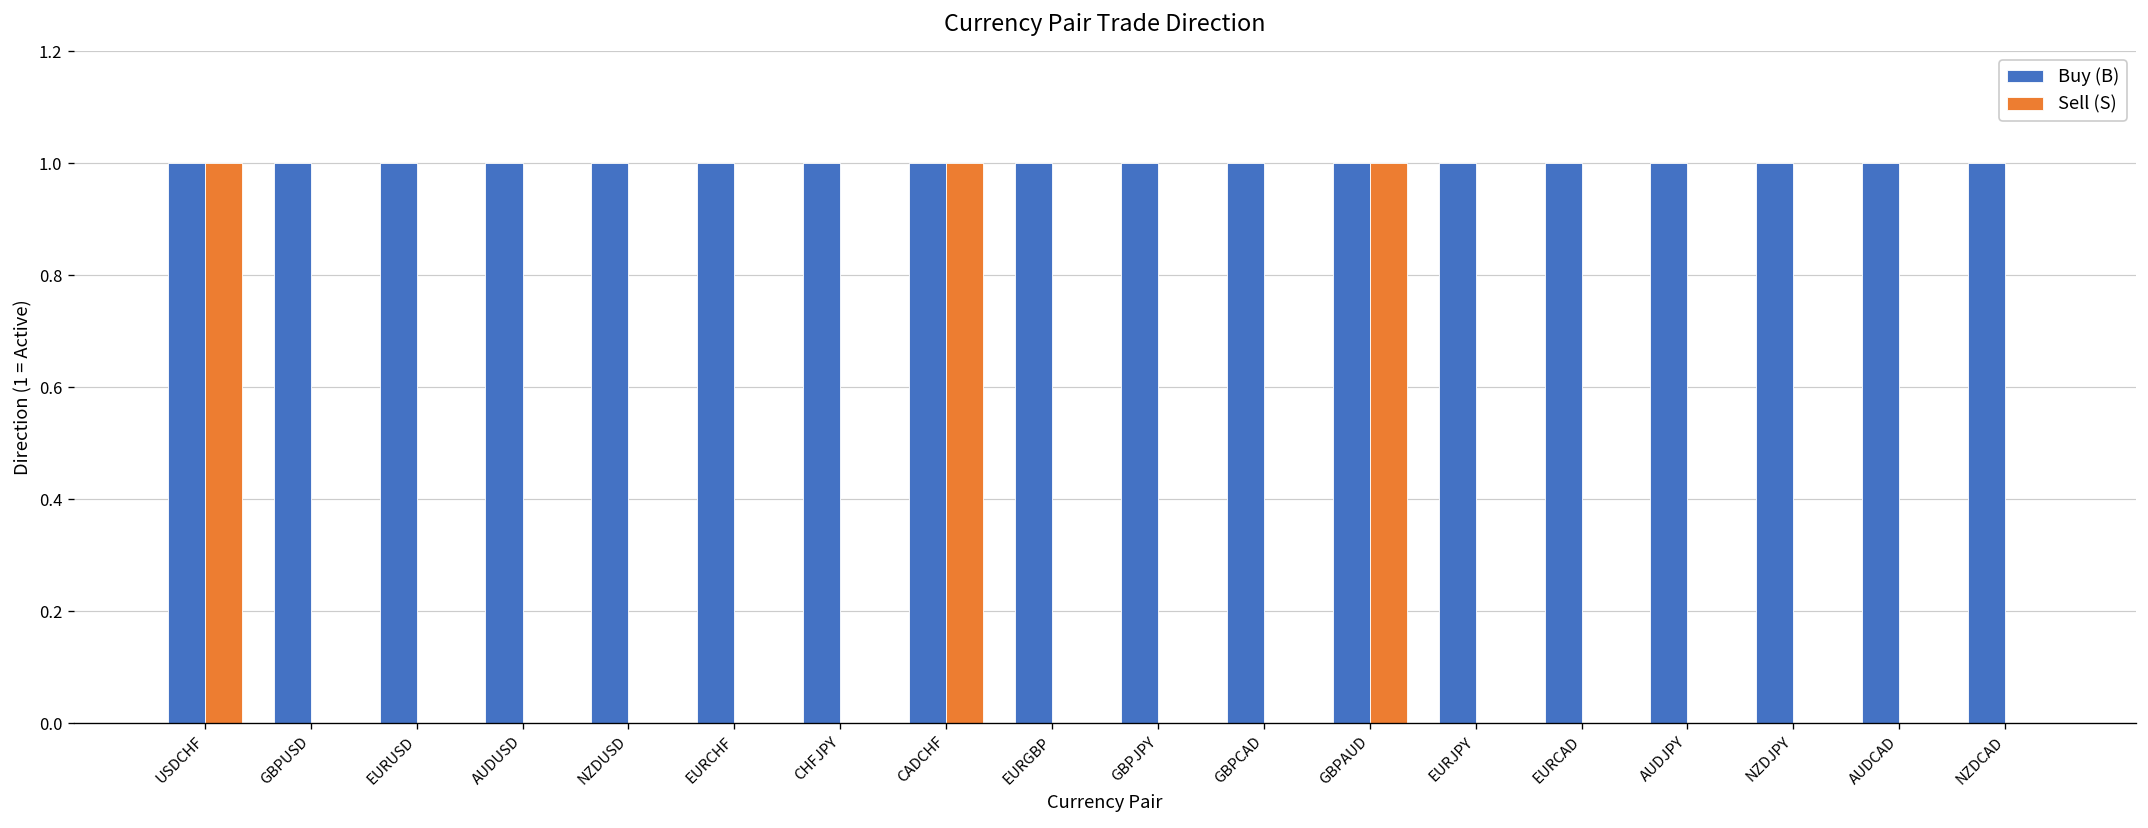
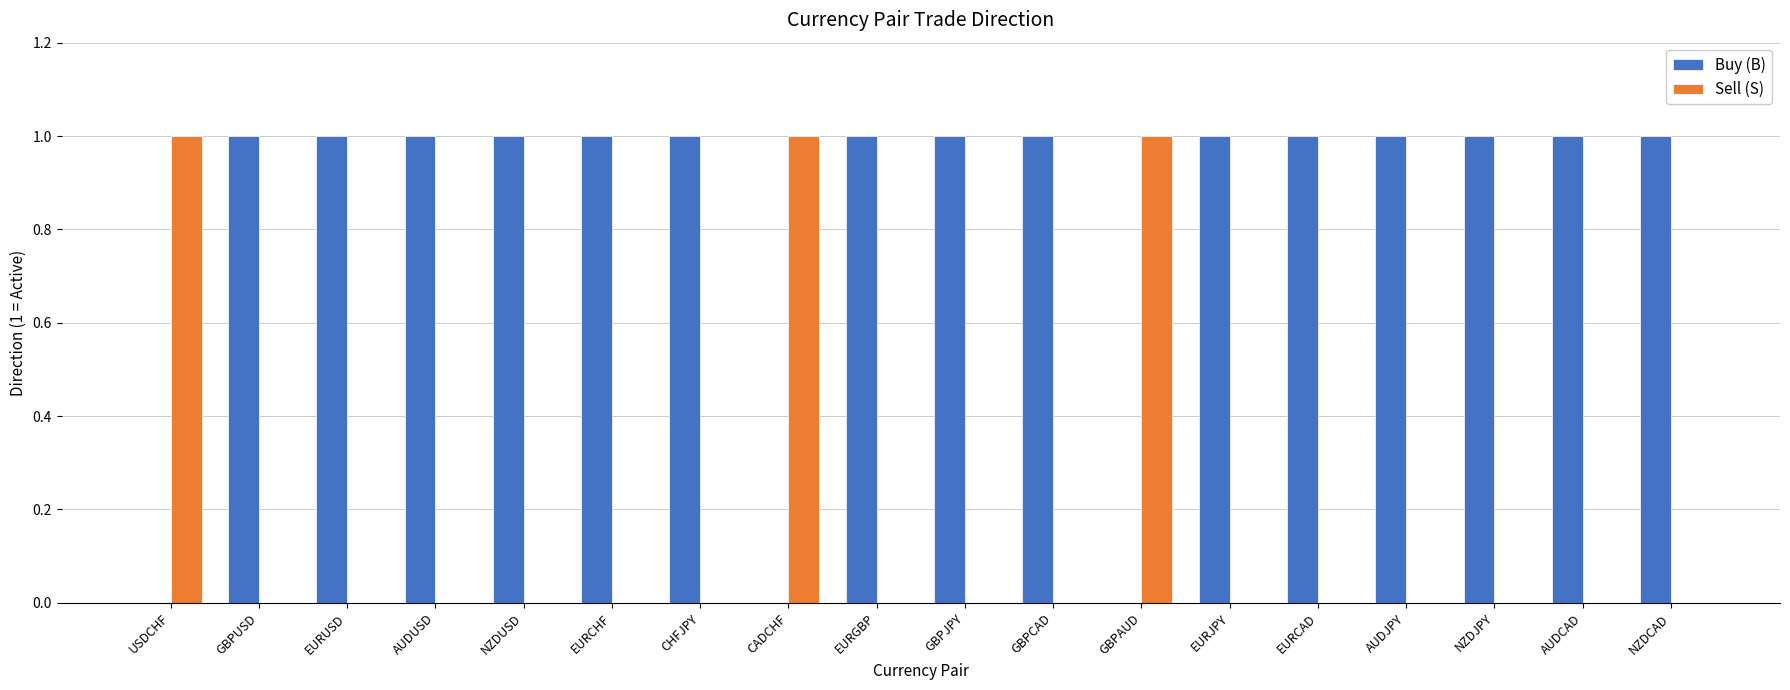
  {
    "Buy (B)": {
-     "USDCHF": 1,
+     "USDCHF": 0,
      "GBPUSD": 1,
      "EURUSD": 1,
      "AUDUSD": 1,
      "NZDUSD": 1,
      "EURCHF": 1,
      "CHFJPY": 1,
-     "CADCHF": 1,
+     "CADCHF": 0,
      "EURGBP": 1,
      "GBPJPY": 1,
      "GBPCAD": 1,
-     "GBPAUD": 1,
+     "GBPAUD": 0,
      "EURJPY": 1,
      "EURCAD": 1,
      "AUDJPY": 1,
      "NZDJPY": 1,
      "AUDCAD": 1,
      "NZDCAD": 1
    },
    "Sell (S)": {
      "USDCHF": 1,
      "GBPUSD": 0,
      "EURUSD": 0,
      "AUDUSD": 0,
      "NZDUSD": 0,
      "EURCHF": 0,
      "CHFJPY": 0,
      "CADCHF": 1,
      "EURGBP": 0,
      "GBPJPY": 0,
      "GBPCAD": 0,
      "GBPAUD": 1,
      "EURJPY": 0,
      "EURCAD": 0,
      "AUDJPY": 0,
      "NZDJPY": 0,
      "AUDCAD": 0,
      "NZDCAD": 0
    }
  }
